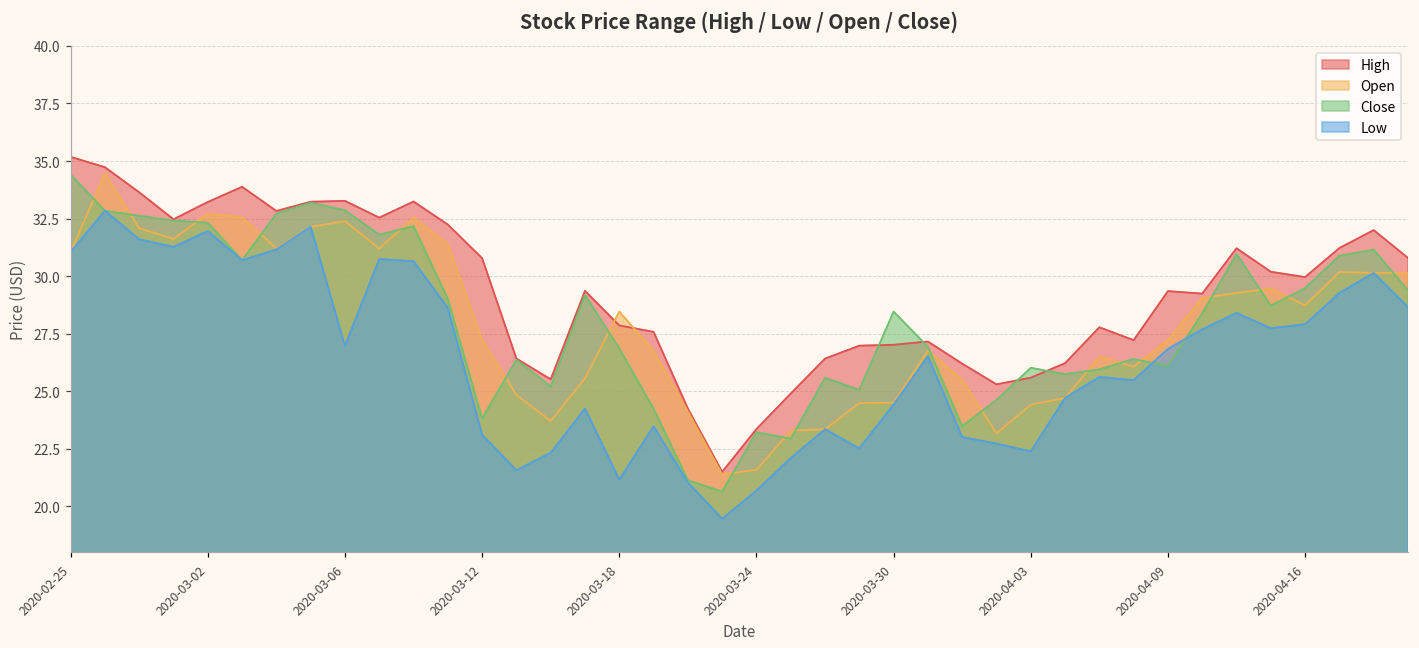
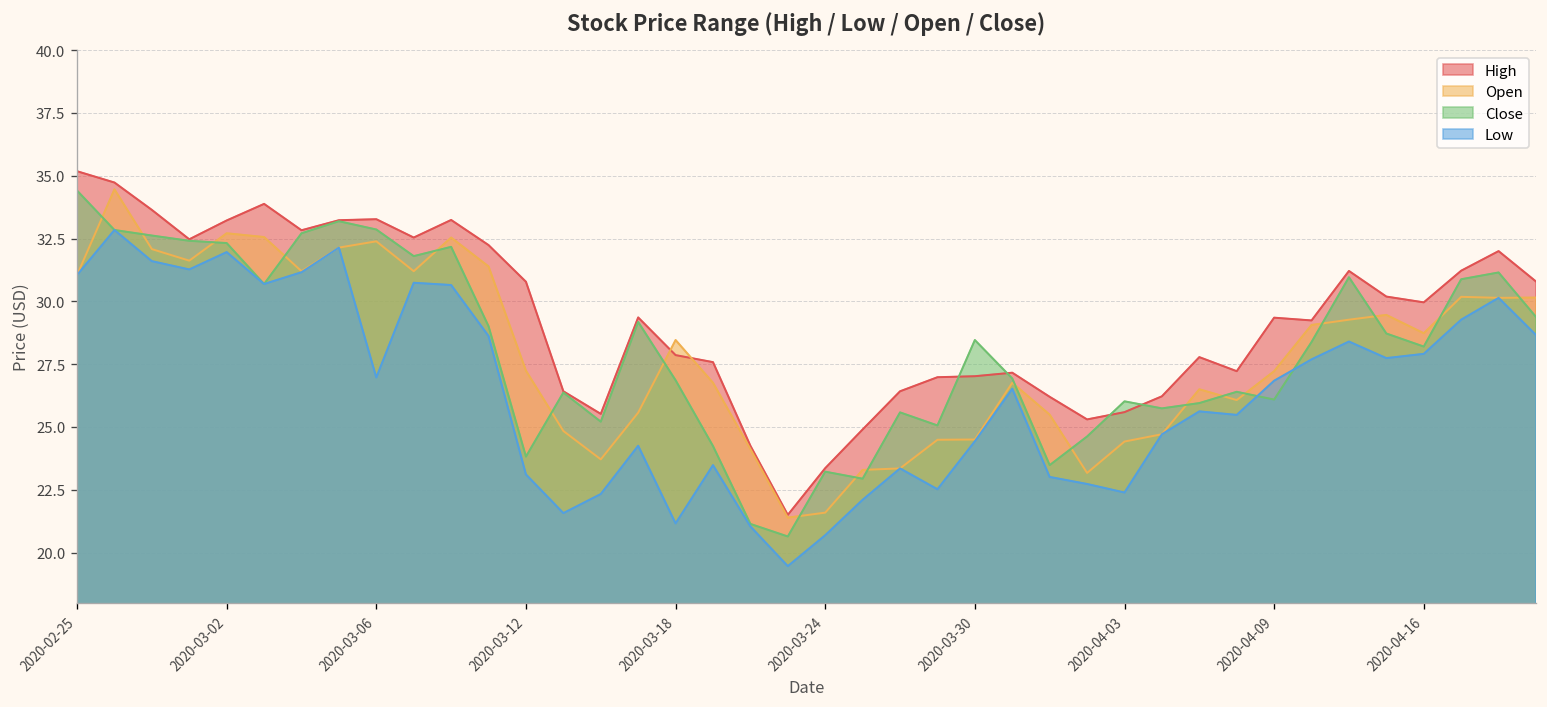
  {
    "High": {
      "2020-02-25": 35.2,
      "2020-03-02": 33.2,
      "2020-03-06": 33.3,
      "2020-03-12": 30.8,
      "2020-03-18": 27.9,
      "2020-03-24": 23.4,
      "2020-03-30": 27.0,
      "2020-04-03": 25.6,
      "2020-04-09": 29.4,
      "2020-04-16": 30.0
    },
    "Open": {
      "2020-03-02": 32.7,
      "2020-03-06": 32.4,
      "2020-03-12": 27.2,
      "2020-03-18": 28.5,
      "2020-03-24": 21.6,
      "2020-04-03": 24.4,
      "2020-04-09": 27.2,
      "2020-04-16": 28.7
    },
    "Close": {
      "2020-02-25": 34.4,
      "2020-03-02": 32.3,
      "2020-03-06": 32.9,
      "2020-03-12": 23.8,
      "2020-03-18": 26.9,
      "2020-03-24": 23.2,
      "2020-03-30": 28.5,
      "2020-04-03": 26.0,
      "2020-04-09": 26.1,
-     "2020-04-16": 29.5
+     "2020-04-16": 28.2
    },
    "Low": {
      "2020-03-02": 32.0,
      "2020-03-06": 27.0,
      "2020-03-12": 23.1,
      "2020-03-18": 21.2,
      "2020-03-24": 20.7,
      "2020-04-03": 22.4,
      "2020-04-09": 26.8,
      "2020-04-16": 27.9
    }
  }
